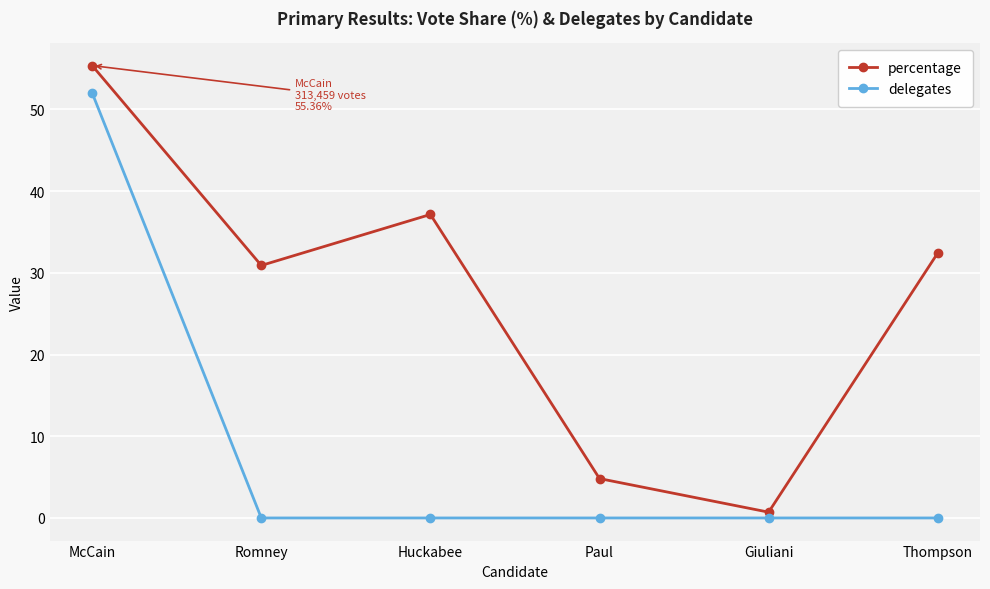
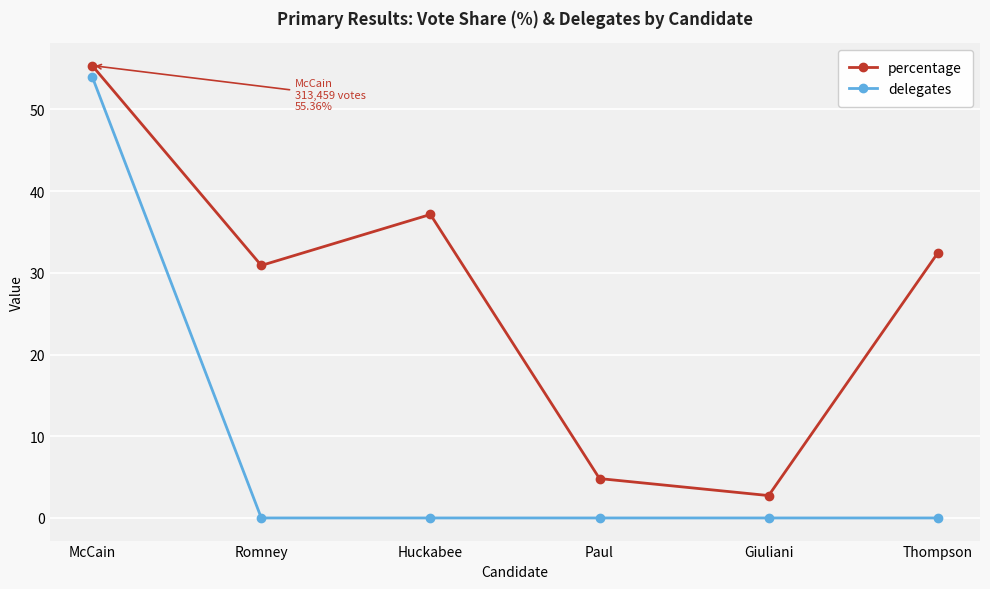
  {
    "percentage": {
      "Romney": 31,
      "Huckabee": 37,
      "Paul": 5,
-     "Giuliani": 1,
+     "Giuliani": 3,
      "Thompson": 32
    },
    "delegates": {
-     "McCain": 52,
+     "McCain": 54,
      "Romney": 0,
      "Huckabee": 0,
      "Paul": 0,
      "Giuliani": 0,
      "Thompson": 0
    }
  }
